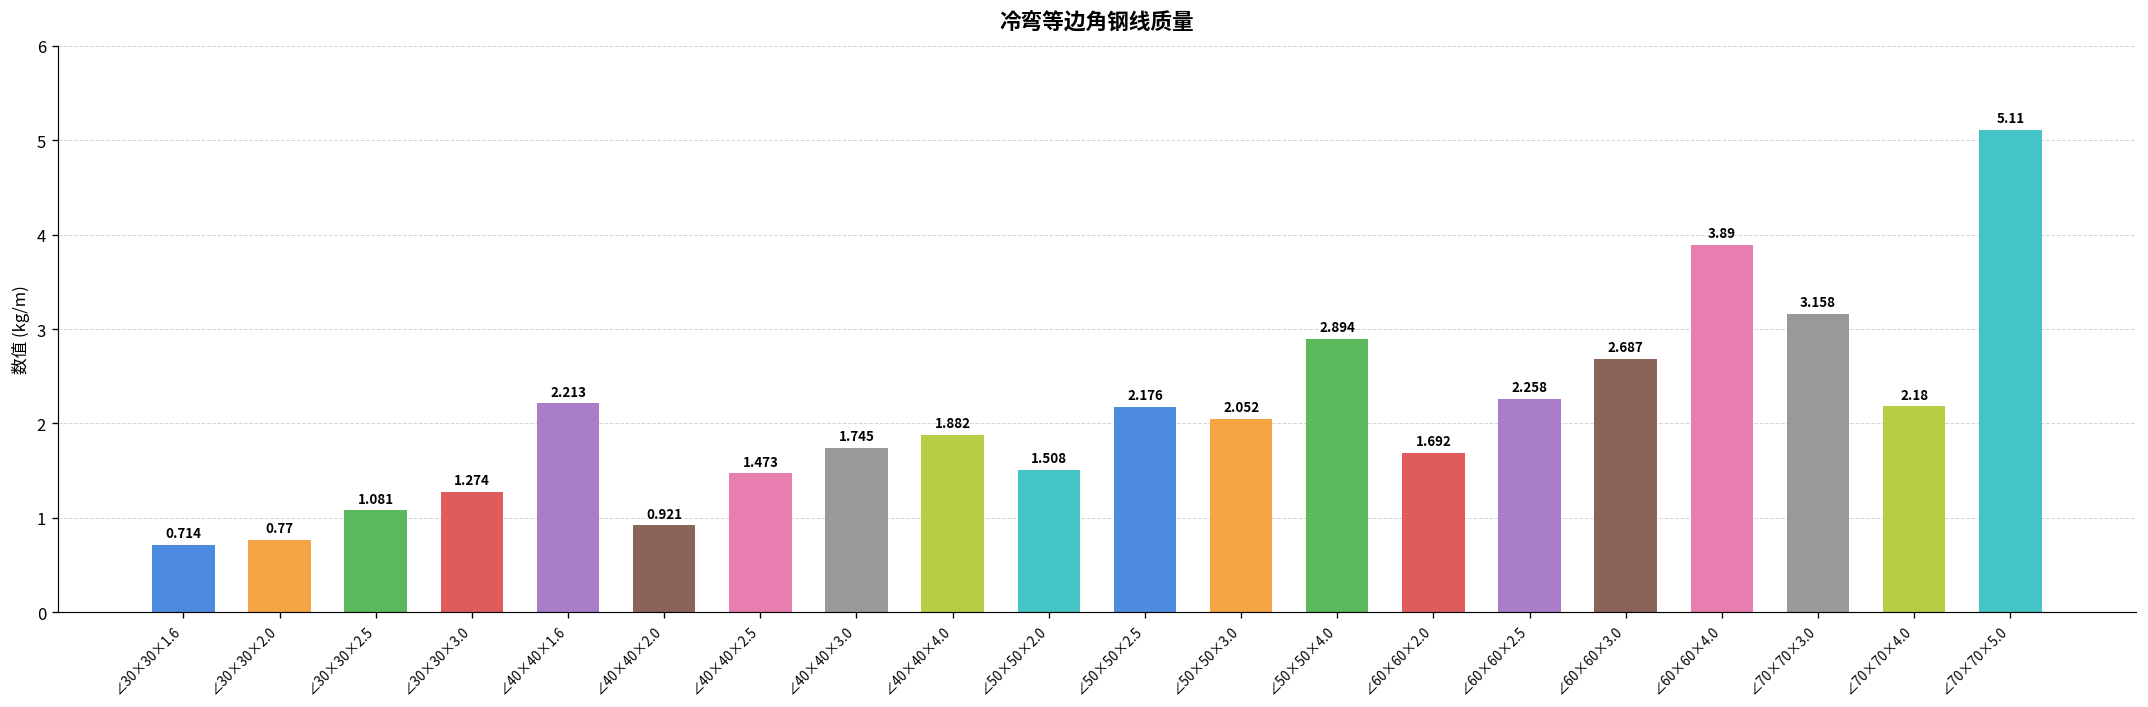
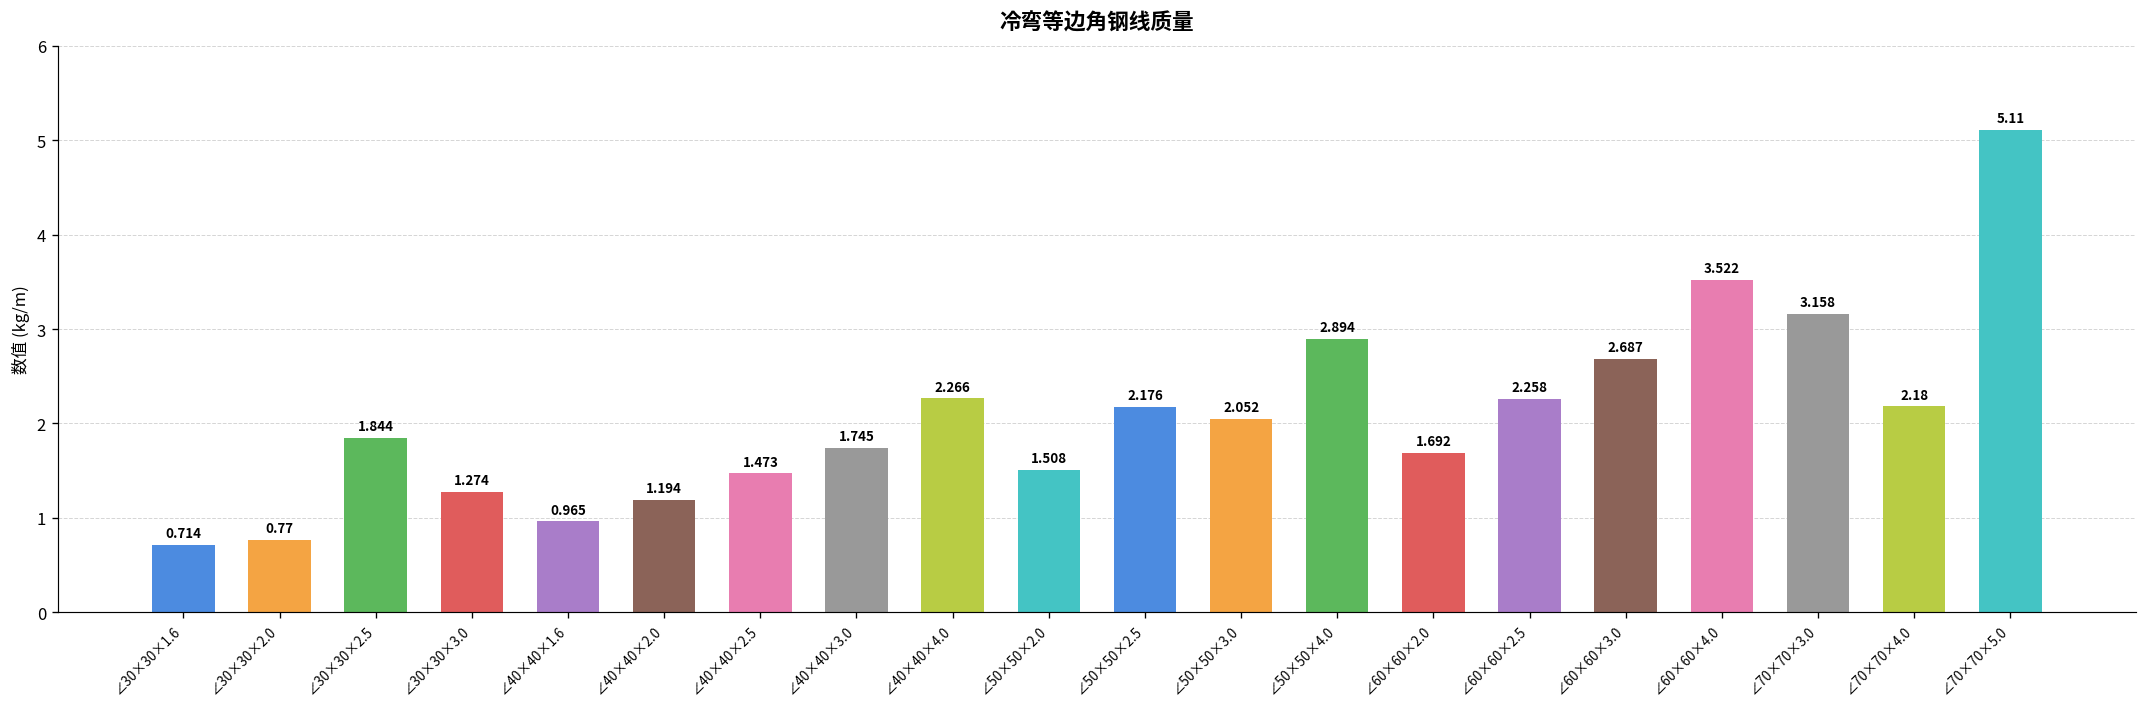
  {
    "∠30×30×1.6": 0.714,
    "∠30×30×2.0": 0.77,
-   "∠30×30×2.5": 1.081,
+   "∠30×30×2.5": 1.844,
    "∠30×30×3.0": 1.274,
-   "∠40×40×1.6": 2.213,
-   "∠40×40×2.0": 0.921,
+   "∠40×40×1.6": 0.965,
+   "∠40×40×2.0": 1.194,
    "∠40×40×2.5": 1.473,
    "∠40×40×3.0": 1.745,
-   "∠40×40×4.0": 1.882,
+   "∠40×40×4.0": 2.266,
    "∠50×50×2.0": 1.508,
    "∠50×50×2.5": 2.176,
    "∠50×50×3.0": 2.052,
    "∠50×50×4.0": 2.894,
    "∠60×60×2.0": 1.692,
    "∠60×60×2.5": 2.258,
    "∠60×60×3.0": 2.687,
-   "∠60×60×4.0": 3.89,
+   "∠60×60×4.0": 3.522,
    "∠70×70×3.0": 3.158,
    "∠70×70×4.0": 2.18,
    "∠70×70×5.0": 5.11
  }
